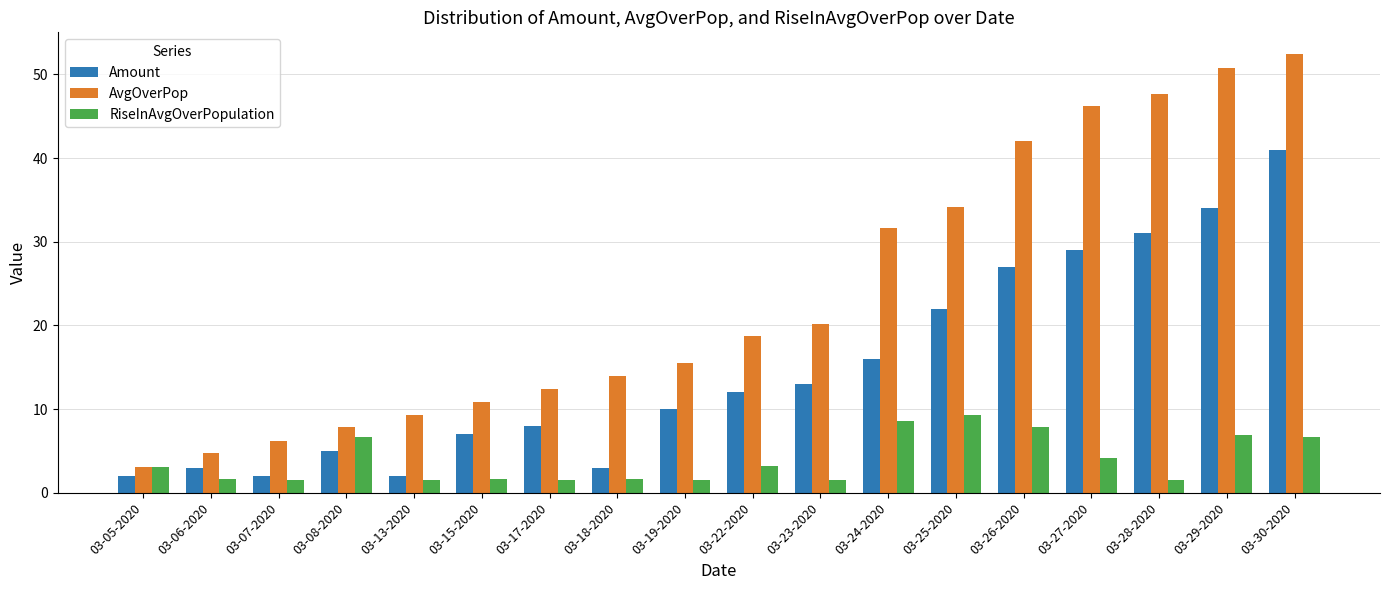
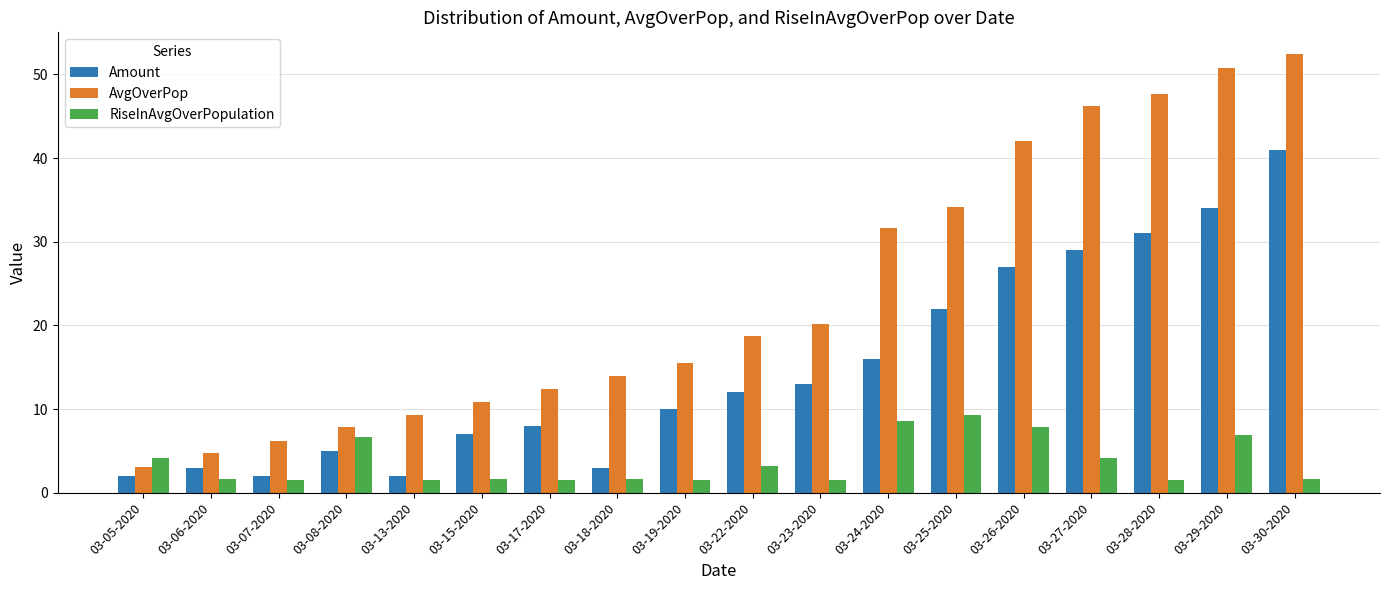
  {
    "Amount": {
      "03-05-2020": 2,
      "03-06-2020": 3,
      "03-07-2020": 2,
      "03-08-2020": 5,
      "03-13-2020": 2,
      "03-15-2020": 7,
      "03-17-2020": 8,
      "03-18-2020": 3,
      "03-19-2020": 10,
      "03-22-2020": 12,
      "03-23-2020": 13,
      "03-24-2020": 16,
      "03-25-2020": 22,
      "03-26-2020": 27,
      "03-27-2020": 29,
      "03-28-2020": 31,
      "03-29-2020": 34,
      "03-30-2020": 41
    },
    "AvgOverPop": {
      "03-05-2020": 3,
      "03-06-2020": 5,
      "03-07-2020": 6,
      "03-08-2020": 8,
      "03-13-2020": 9,
      "03-15-2020": 11,
      "03-17-2020": 12,
      "03-18-2020": 14,
      "03-19-2020": 16,
      "03-22-2020": 19,
      "03-23-2020": 20,
      "03-24-2020": 32,
      "03-25-2020": 34,
      "03-26-2020": 42,
      "03-27-2020": 46,
      "03-28-2020": 48,
      "03-29-2020": 51,
      "03-30-2020": 52
    },
    "RiseInAvgOverPopulation": {
-     "03-05-2020": 3,
+     "03-05-2020": 4,
      "03-06-2020": 2,
      "03-07-2020": 2,
      "03-08-2020": 7,
      "03-13-2020": 2,
      "03-15-2020": 2,
      "03-17-2020": 2,
      "03-18-2020": 2,
      "03-19-2020": 2,
      "03-22-2020": 3,
      "03-23-2020": 2,
      "03-24-2020": 9,
      "03-25-2020": 9,
      "03-26-2020": 8,
      "03-27-2020": 4,
      "03-28-2020": 2,
      "03-29-2020": 7,
-     "03-30-2020": 7
+     "03-30-2020": 2
    }
  }
